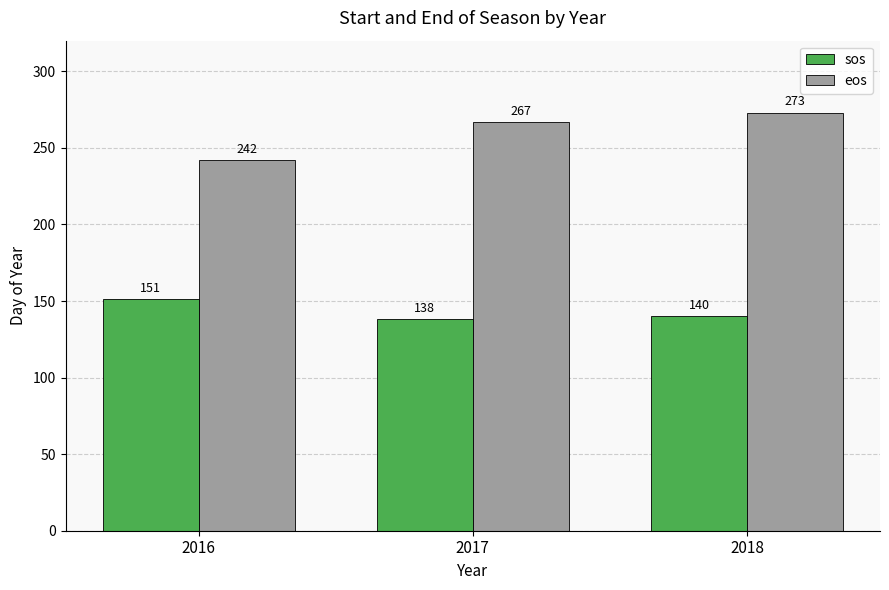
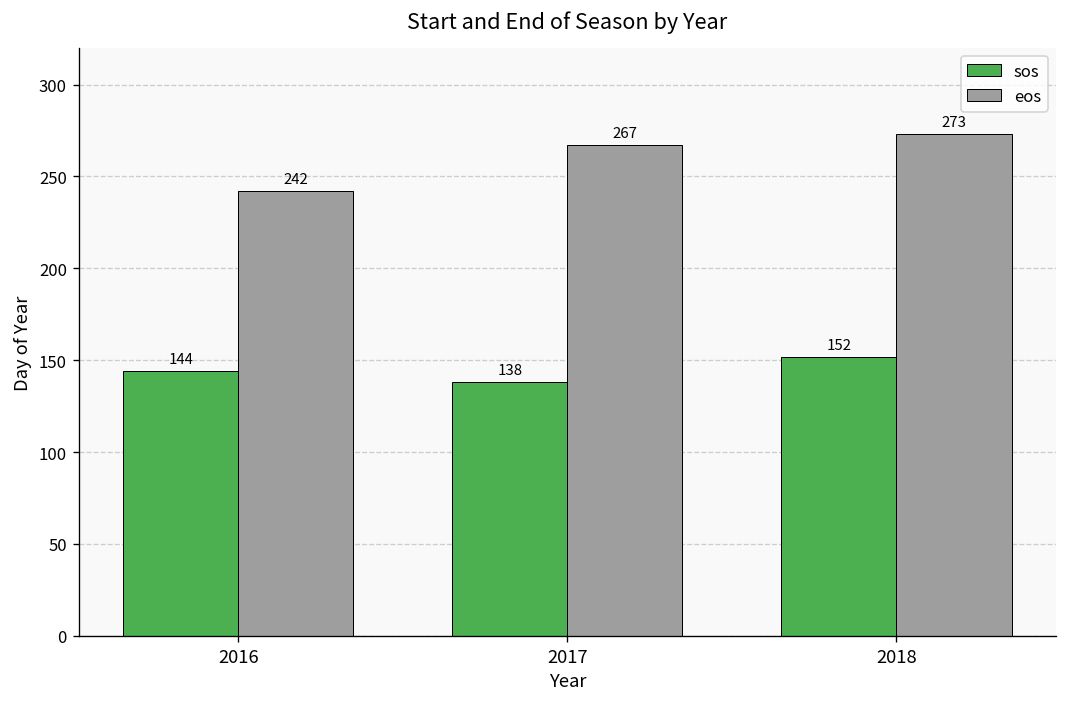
  {
    "sos": {
-     "2016": 151,
+     "2016": 144,
      "2017": 138,
-     "2018": 140
+     "2018": 152
    },
    "eos": {
      "2016": 242,
      "2017": 267,
      "2018": 273
    }
  }
